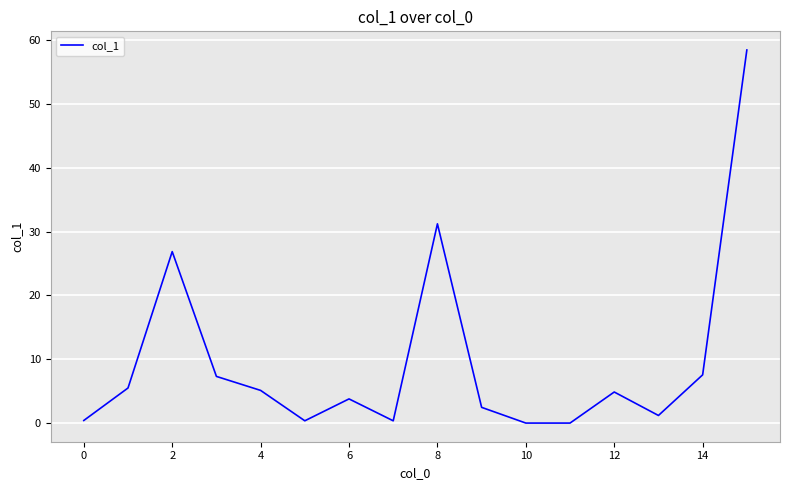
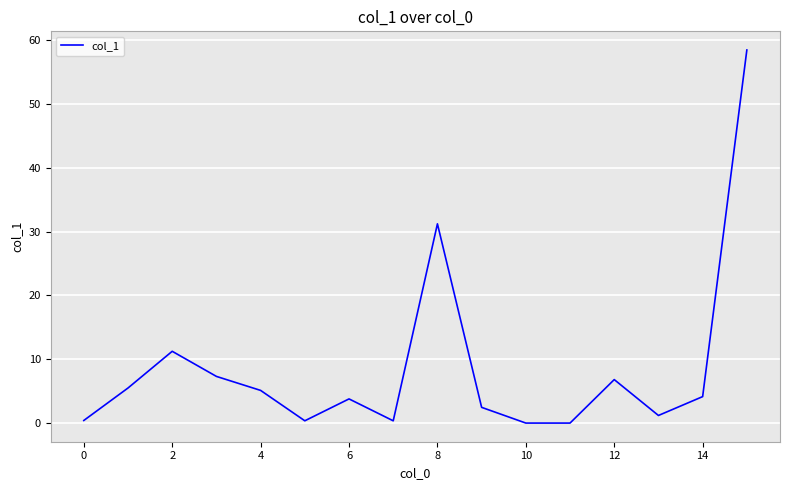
  {
    "0": 0,
-   "2": 27,
+   "2": 11,
    "4": 5,
    "6": 4,
    "8": 31,
    "10": 0,
-   "12": 5,
-   "14": 8
+   "12": 7,
+   "14": 4
  }
